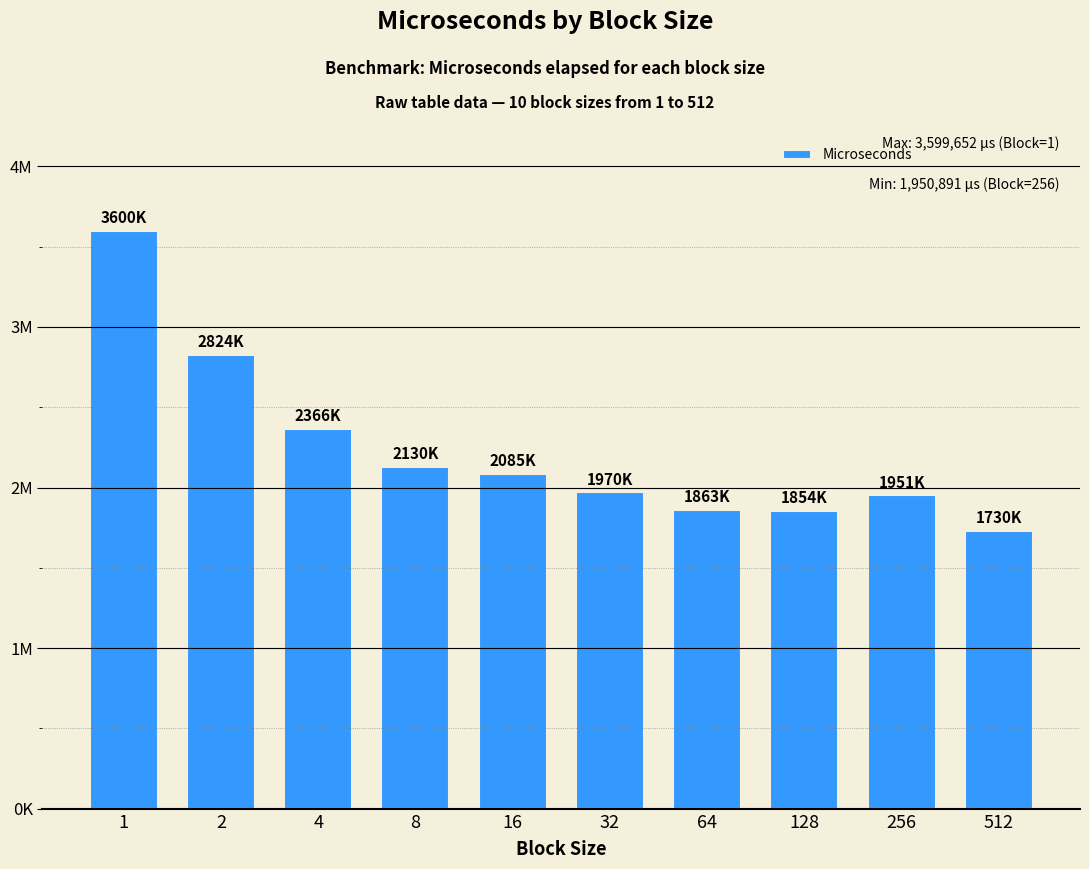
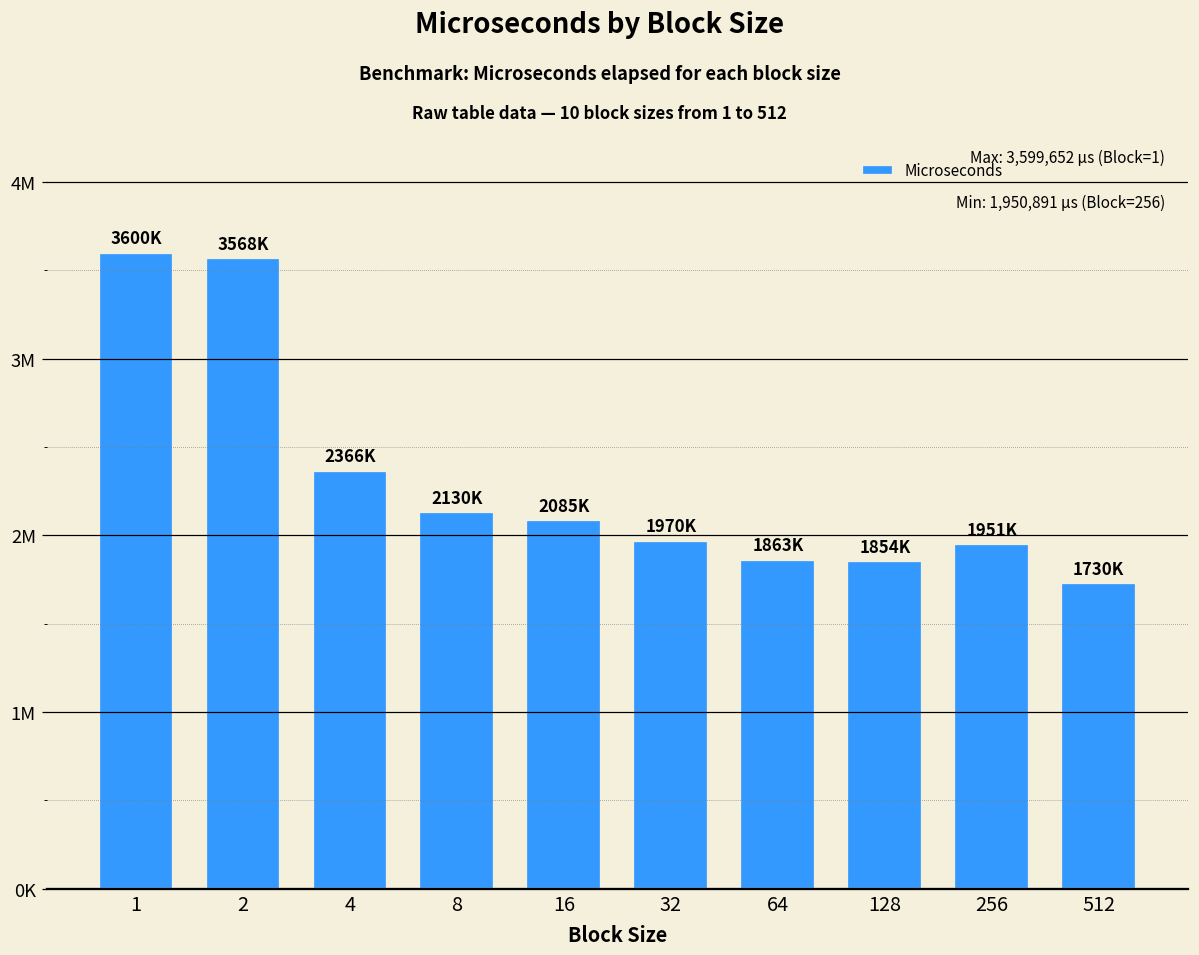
  {
    "1": "3600K",
-   "2": "2824K",
+   "2": "3568K",
    "4": "2366K",
    "8": "2130K",
    "16": "2085K",
    "32": "1970K",
    "64": "1863K",
    "128": "1854K",
    "256": "1951K",
    "512": "1730K"
  }
